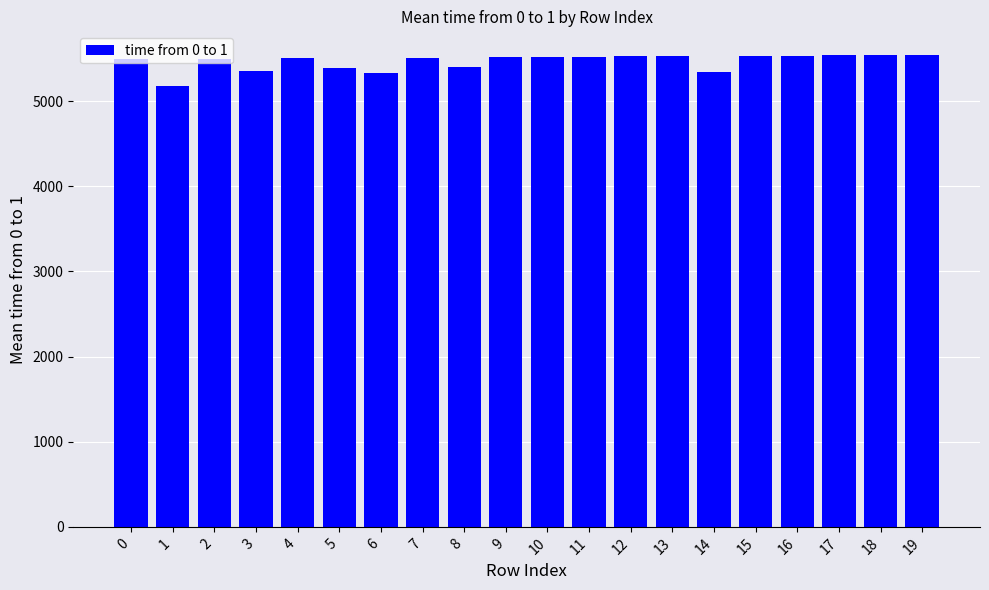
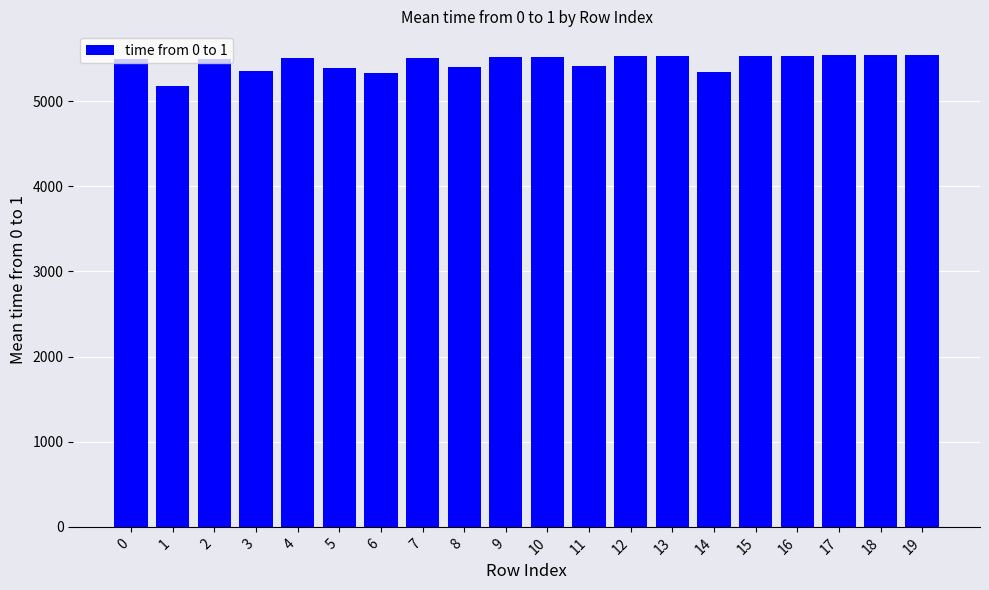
  {
    "1": 5200,
    "3": 5300,
    "4": 5500,
    "5": 5400,
    "6": 5300,
    "7": 5500,
    "8": 5400,
    "9": 5500,
    "10": 5500,
-   "11": 5500,
+   "11": 5400,
    "12": 5500,
    "13": 5500,
    "14": 5300,
    "15": 5500,
    "16": 5500,
    "17": 5500,
    "18": 5500,
    "19": 5500
  }
